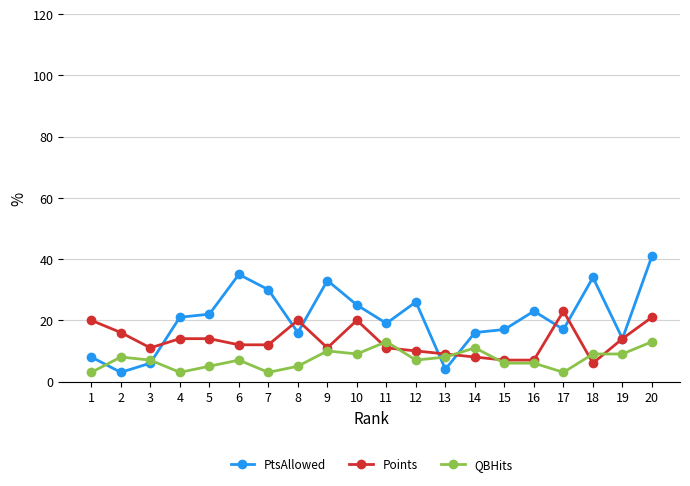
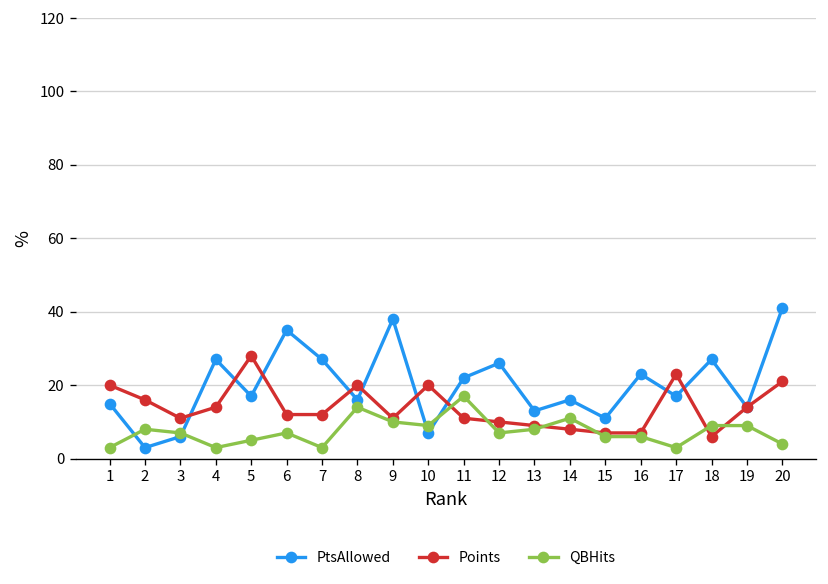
  {
    "PtsAllowed": {
-     "1": 8,
+     "1": 15,
      "2": 3,
      "3": 6,
-     "4": 21,
-     "5": 22,
+     "4": 27,
+     "5": 17,
      "6": 35,
-     "7": 30,
+     "7": 27,
      "8": 16,
-     "9": 33,
-     "10": 25,
-     "11": 19,
+     "9": 38,
+     "10": 7,
+     "11": 22,
      "12": 26,
-     "13": 4,
+     "13": 13,
      "14": 16,
-     "15": 17,
+     "15": 11,
      "16": 23,
      "17": 17,
-     "18": 34,
+     "18": 27,
      "20": 41
    },
    "Points": {
      "1": 20,
      "2": 16,
      "3": 11,
      "4": 14,
-     "5": 14,
+     "5": 28,
      "6": 12,
      "7": 12,
      "8": 20,
      "9": 11,
      "10": 20,
      "11": 11,
      "12": 10,
      "13": 9,
      "14": 8,
      "15": 7,
      "16": 7,
      "17": 23,
      "18": 6,
      "20": 21
    },
    "QBHits": {
      "1": 3,
      "2": 8,
      "3": 7,
      "4": 3,
      "5": 5,
      "6": 7,
      "7": 3,
-     "8": 5,
+     "8": 14,
      "9": 10,
      "10": 9,
-     "11": 13,
+     "11": 17,
      "12": 7,
      "13": 8,
      "14": 11,
      "15": 6,
      "16": 6,
      "17": 3,
      "18": 9,
      "19": 9,
-     "20": 13
+     "20": 4
    }
  }
